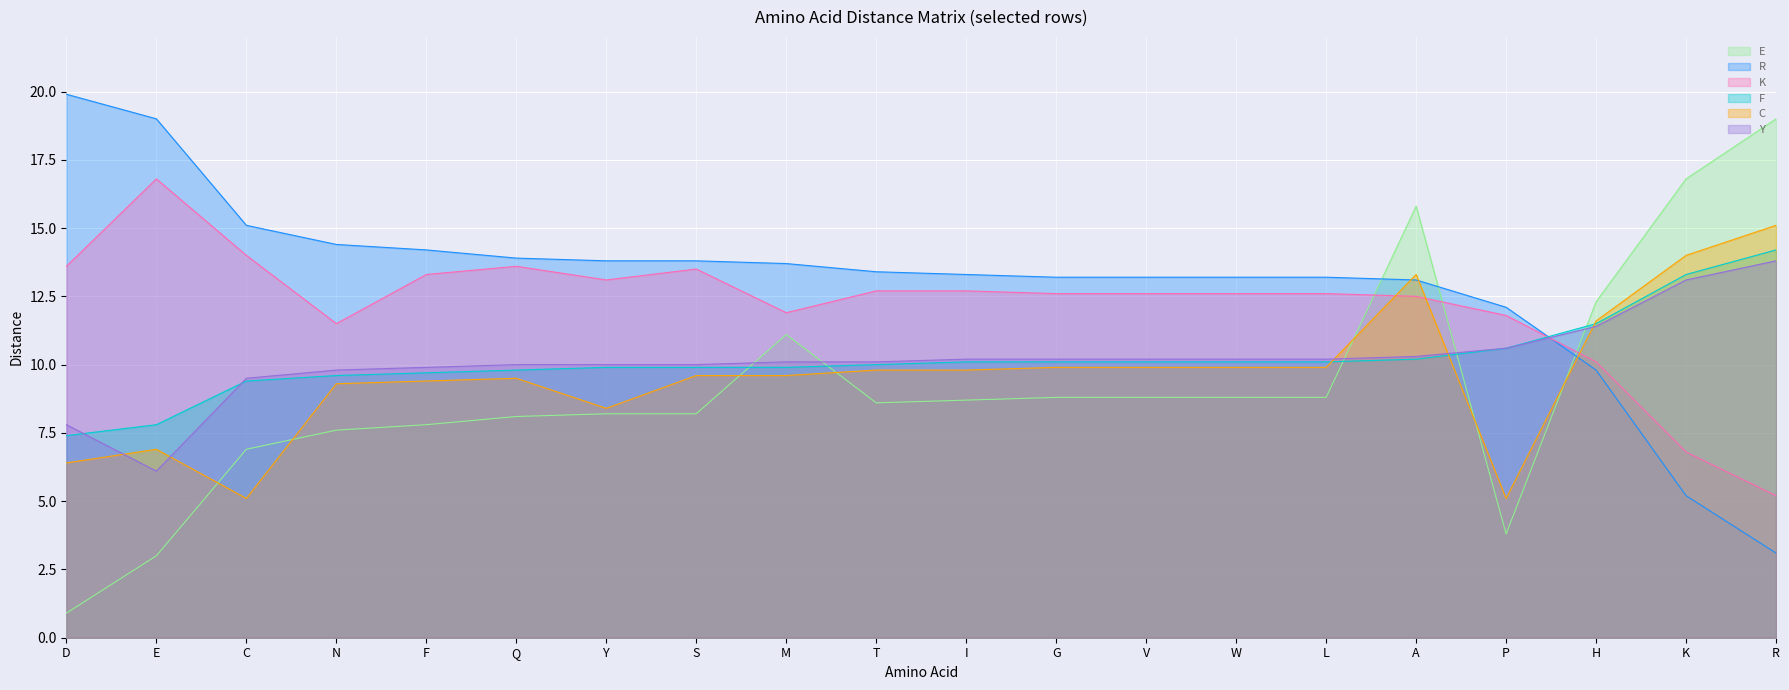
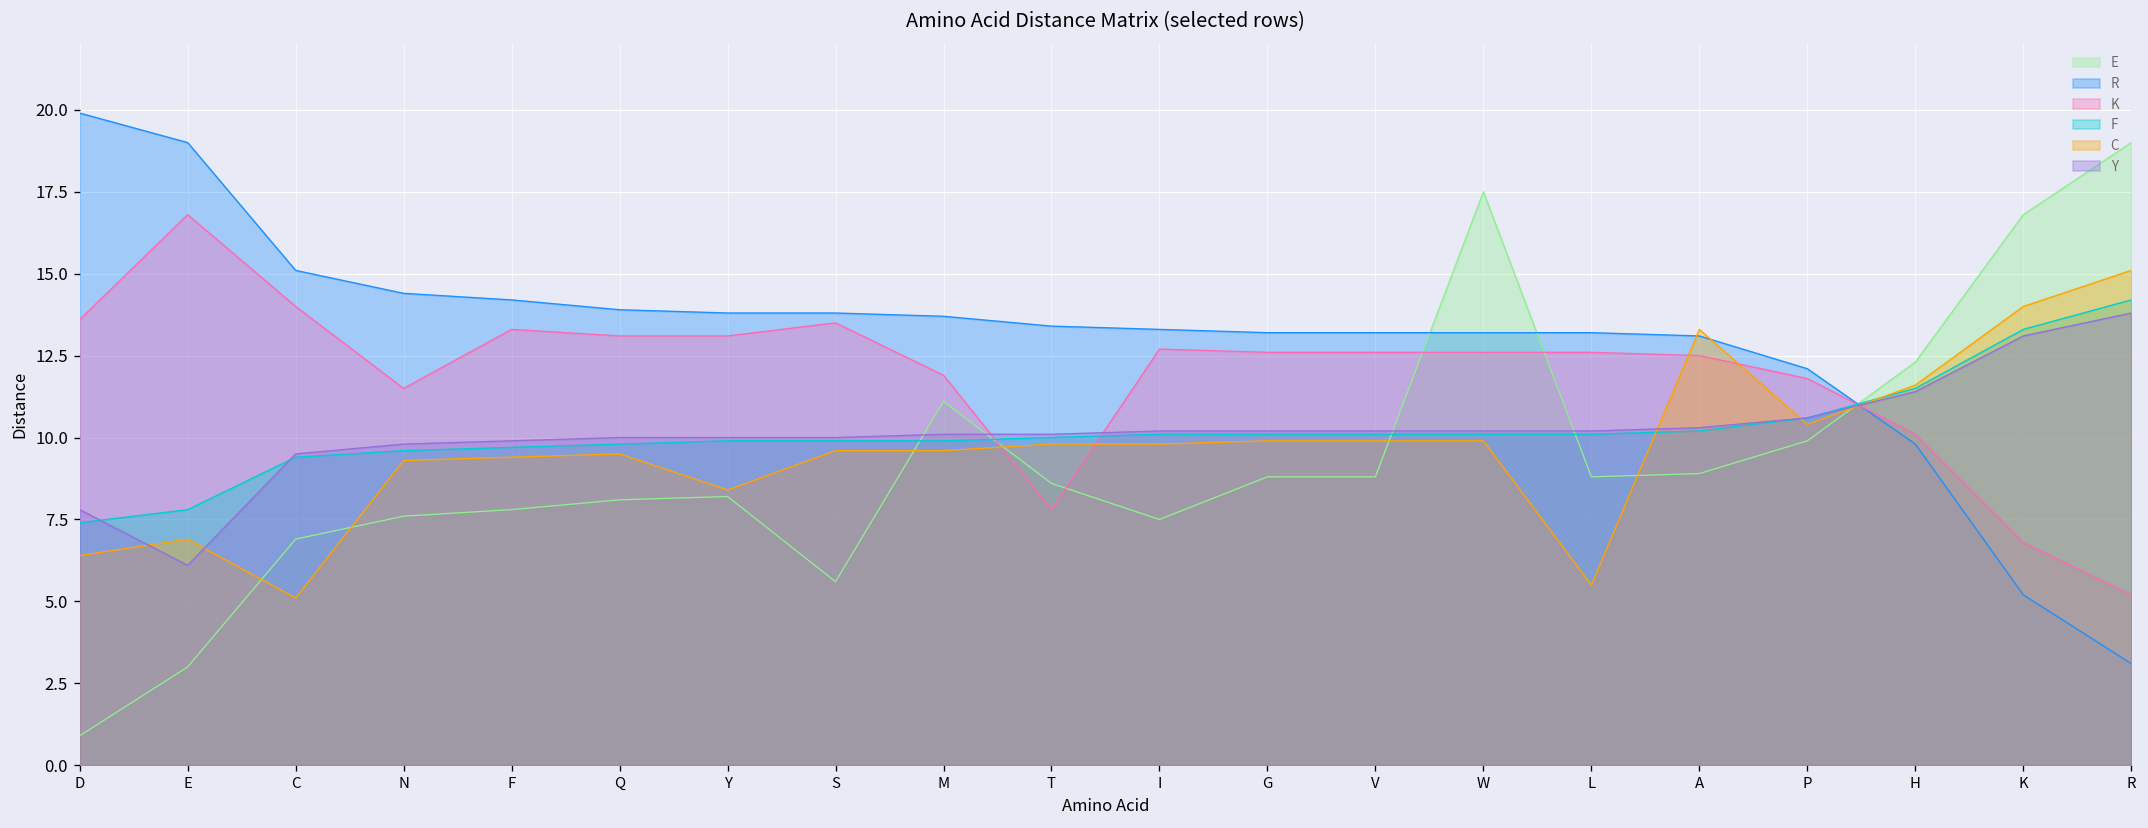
  {
    "E": {
      "D": 0.9,
      "E": 3.0,
      "C": 6.9,
      "N": 7.6,
      "F": 7.8,
      "Q": 8.1,
      "Y": 8.2,
-     "S": 8.2,
+     "S": 5.6,
      "M": 11.1,
      "T": 8.6,
-     "I": 8.7,
+     "I": 7.5,
      "G": 8.8,
      "V": 8.8,
-     "W": 8.8,
+     "W": 17.5,
      "L": 8.8,
-     "A": 15.8,
-     "P": 3.8,
+     "A": 8.9,
+     "P": 9.9,
      "H": 12.3,
      "K": 16.8,
      "R": 19.0
    },
    "K": {
      "D": 13.6,
      "E": 16.8,
      "C": 14.0,
      "N": 11.5,
      "F": 13.3,
-     "Q": 13.6,
+     "Q": 13.1,
      "Y": 13.1,
      "S": 13.5,
      "M": 11.9,
-     "T": 12.7,
+     "T": 7.8,
      "I": 12.7,
      "G": 12.6,
      "V": 12.6,
      "W": 12.6,
      "L": 12.6,
      "A": 12.5,
      "P": 11.8,
      "H": 10.1,
      "K": 6.8,
      "R": 5.2
    },
    "C": {
      "D": 6.4,
      "E": 6.9,
      "C": 5.1,
      "N": 9.3,
      "F": 9.4,
      "Q": 9.5,
      "Y": 8.4,
      "S": 9.6,
      "M": 9.6,
      "T": 9.8,
      "I": 9.8,
      "G": 9.9,
      "V": 9.9,
      "W": 9.9,
-     "L": 9.9,
+     "L": 5.5,
      "A": 13.3,
-     "P": 5.1,
+     "P": 10.4,
      "H": 11.6,
      "K": 14.0,
      "R": 15.1
    },
    "Y": {
      "D": 7.8,
      "E": 6.1,
      "C": 9.5,
      "N": 9.8,
      "F": 9.9,
      "Q": 10.0,
      "Y": 10.0,
      "S": 10.0,
      "M": 10.1,
      "T": 10.1,
      "I": 10.2,
      "G": 10.2,
      "V": 10.2,
      "W": 10.2,
      "L": 10.2,
      "A": 10.3,
      "H": 11.4,
      "K": 13.1,
      "R": 13.8
    }
  }
